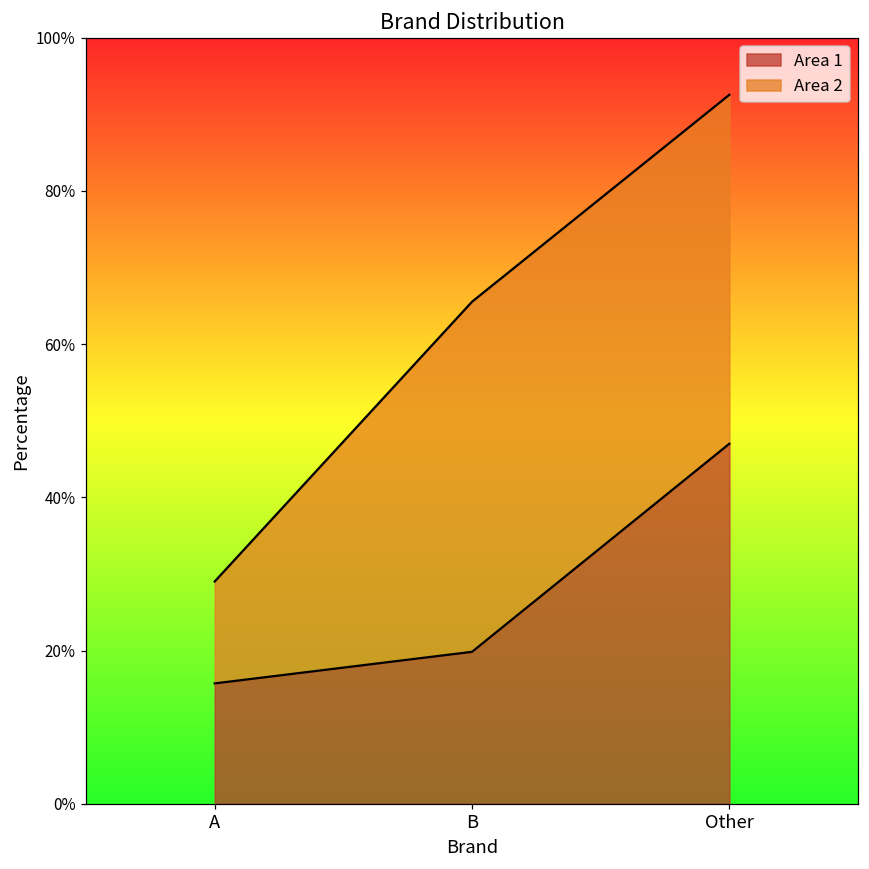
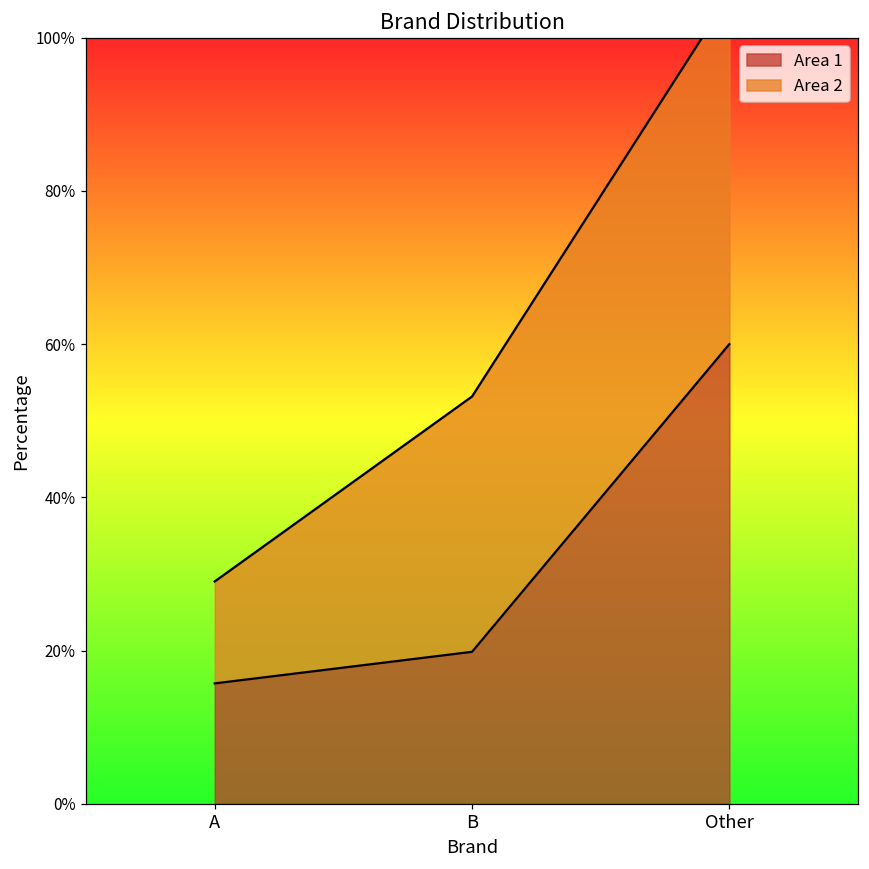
  {
    "Area 1": {
      "A": "16%",
      "B": "20%",
-     "Other": "47%"
+     "Other": "60%"
    },
    "Area 2": {
      "A": "13%",
-     "B": "46%"
+     "B": "33%"
    }
  }
